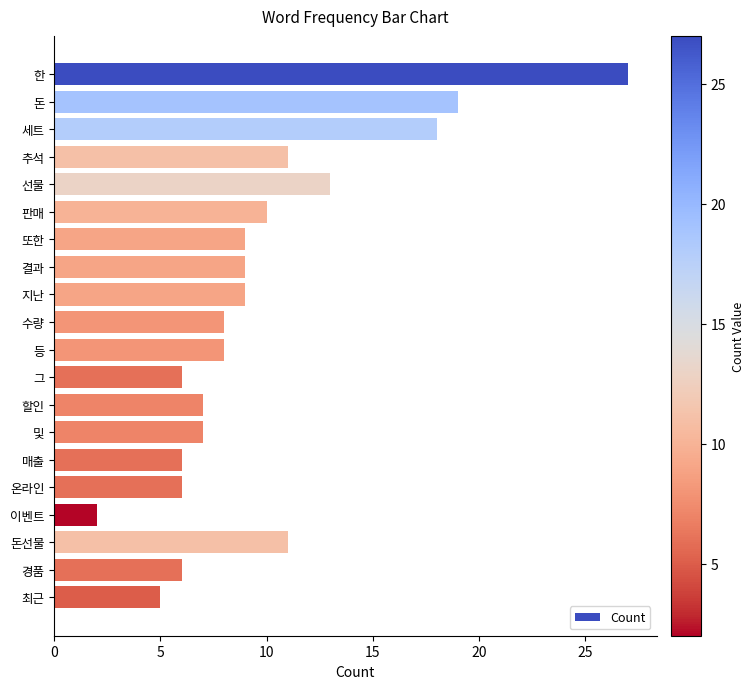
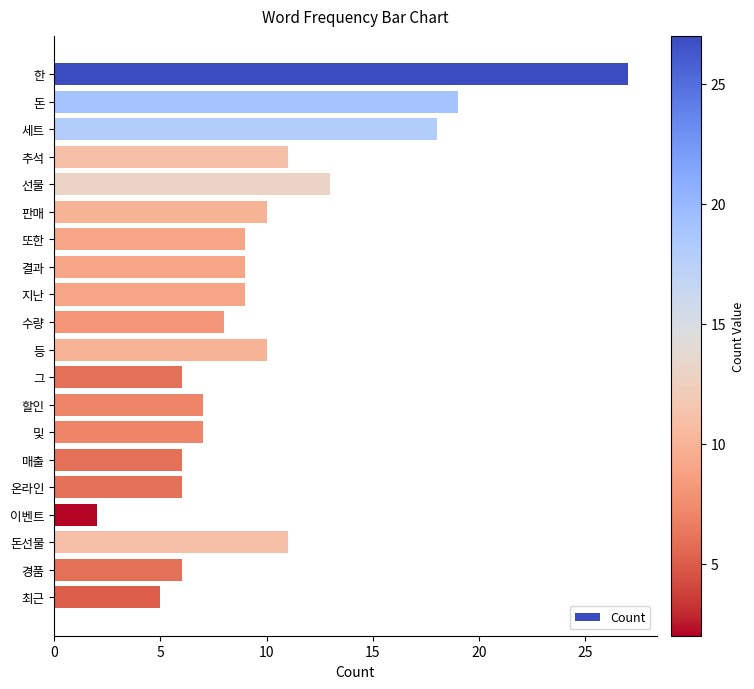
  {
    "한": 27,
    "돈": 19,
    "세트": 18,
    "추석": 11,
    "선물": 13,
    "판매": 10,
    "또한": 9,
    "결과": 9,
    "지난": 9,
    "수량": 8,
-   "등": 8,
+   "등": 10,
    "그": 6,
    "할인": 7,
    "및": 7,
    "매출": 6,
    "온라인": 6,
    "이벤트": 2,
    "돈선물": 11,
    "경품": 6,
    "최근": 5
  }
